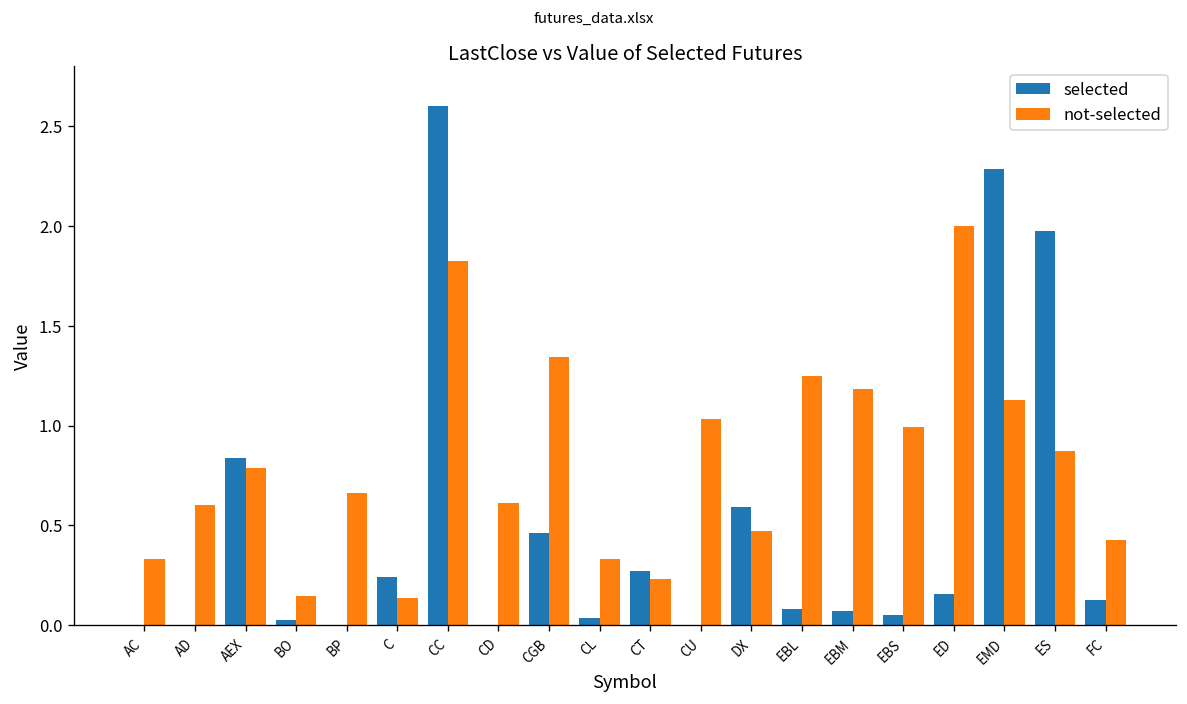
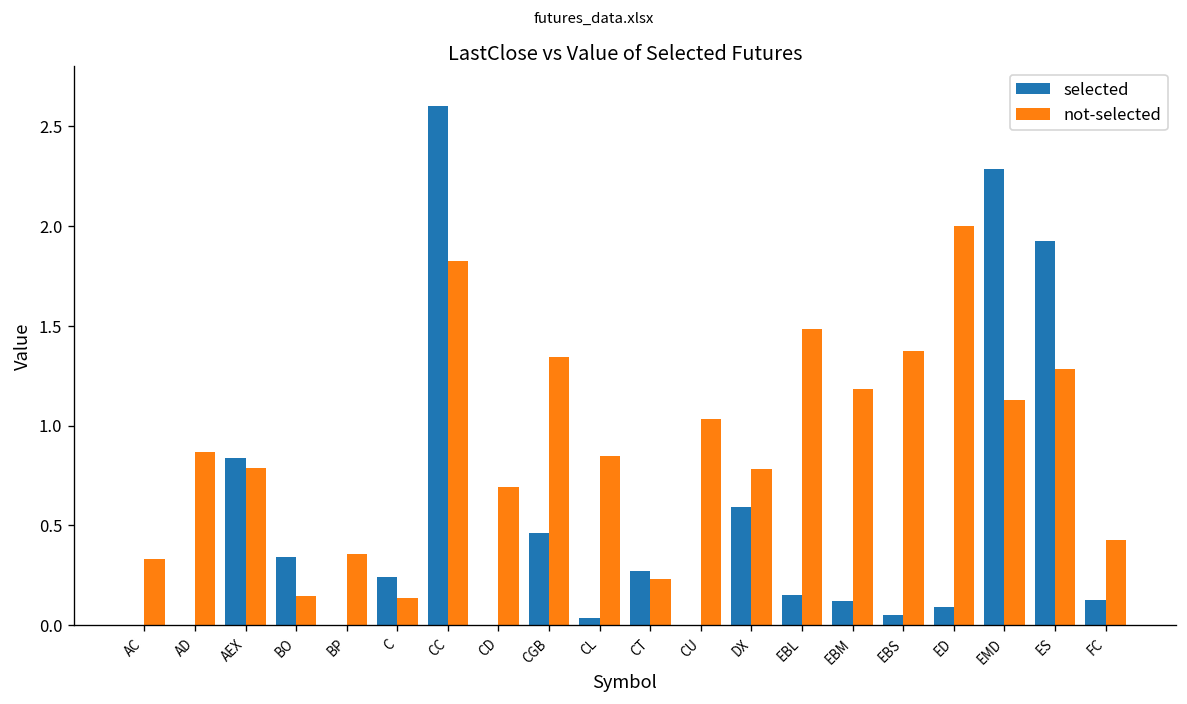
  {
    "selected": {
      "AEX": 0.84,
-     "BO": 0.03,
+     "BO": 0.34,
      "C": 0.24,
      "CC": 2.60,
      "CGB": 0.46,
      "CL": 0.04,
      "CT": 0.27,
      "DX": 0.59,
-     "EBL": 0.08,
-     "EBM": 0.07,
+     "EBL": 0.15,
+     "EBM": 0.12,
      "EBS": 0.05,
-     "ED": 0.16,
+     "ED": 0.09,
      "EMD": 2.28,
-     "ES": 1.97,
+     "ES": 1.92,
      "FC": 0.13
    },
    "not-selected": {
      "AC": 0.33,
-     "AD": 0.60,
+     "AD": 0.87,
      "AEX": 0.79,
      "BO": 0.15,
-     "BP": 0.66,
+     "BP": 0.36,
      "C": 0.14,
      "CC": 1.83,
-     "CD": 0.61,
+     "CD": 0.69,
      "CGB": 1.34,
-     "CL": 0.33,
+     "CL": 0.85,
      "CT": 0.23,
      "CU": 1.03,
-     "DX": 0.47,
-     "EBL": 1.25,
+     "DX": 0.78,
+     "EBL": 1.48,
      "EBM": 1.18,
-     "EBS": 0.99,
+     "EBS": 1.37,
      "ED": 2.00,
      "EMD": 1.13,
-     "ES": 0.87,
+     "ES": 1.28,
      "FC": 0.43
    }
  }
